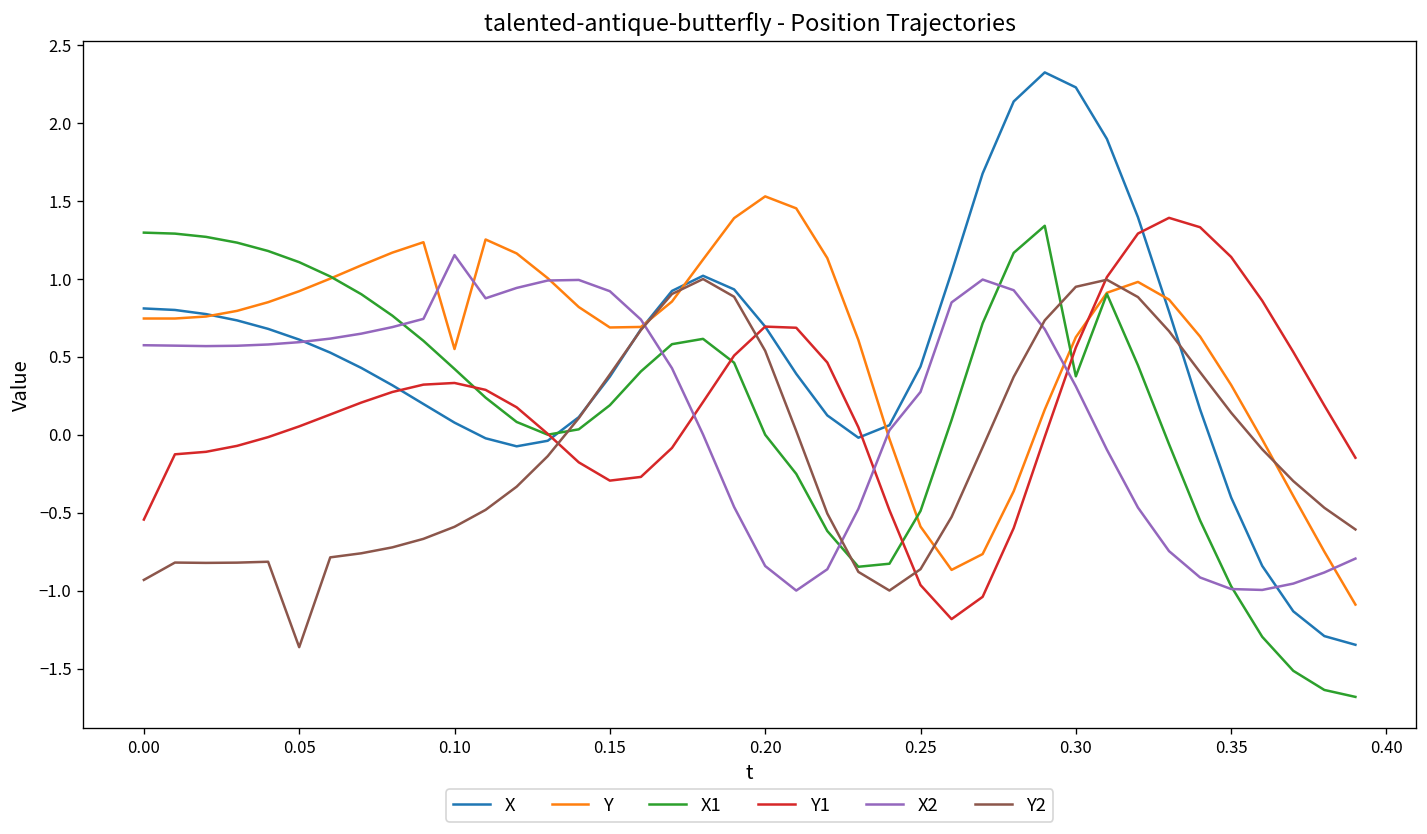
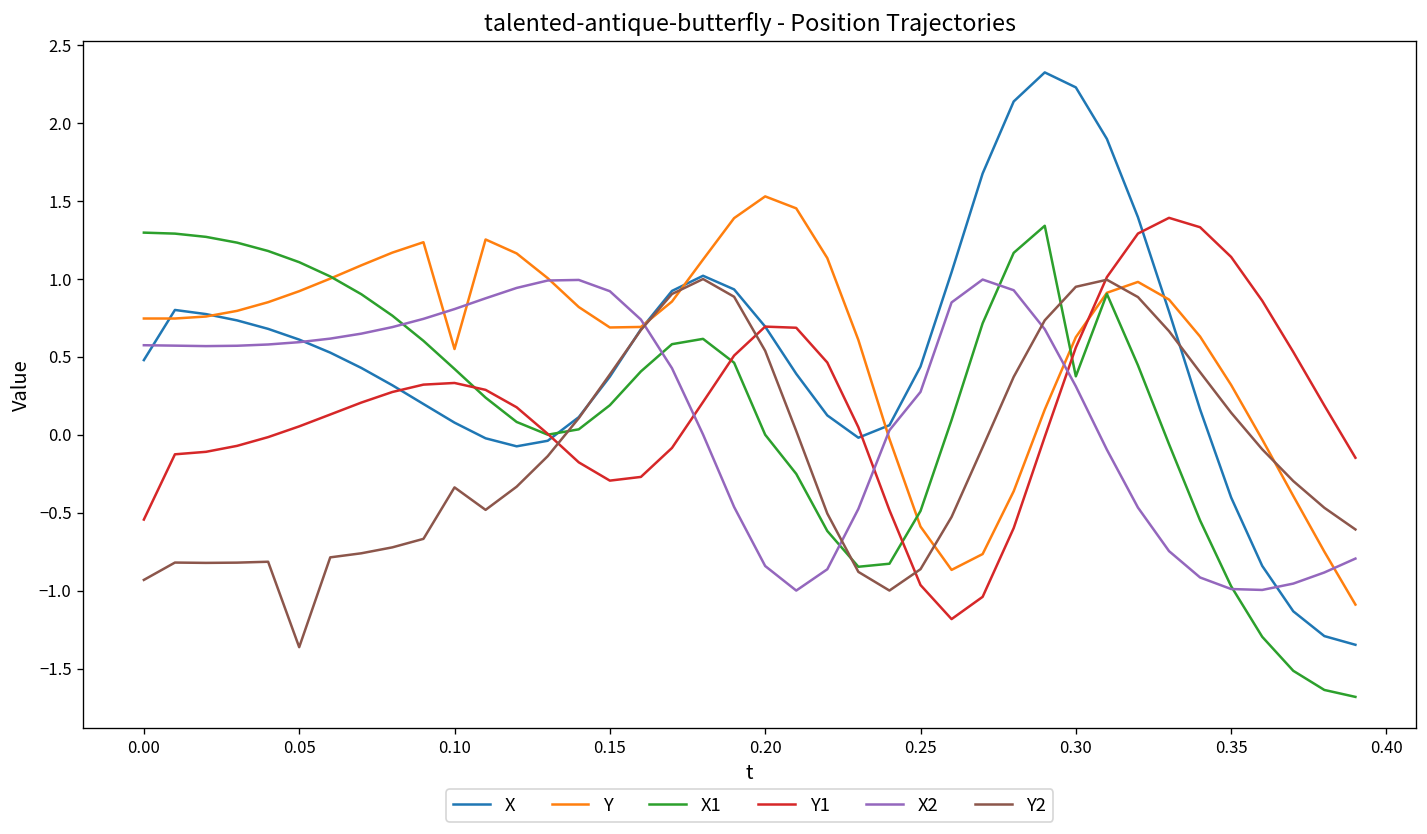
  {
    "X": {
-     "0.00": 0.81,
+     "0.00": 0.48,
      "0.10": 0.08,
      "0.25": 0.44,
      "0.30": 2.23,
      "0.35": -0.40
    },
    "Y": {
      "0.00": 0.75,
      "0.05": 0.92,
      "0.10": 0.55,
      "0.15": 0.69,
      "0.20": 1.53,
      "0.25": -0.59,
      "0.30": 0.63,
      "0.35": 0.32
    },
    "X1": {
      "0.00": 1.30,
      "0.05": 1.11,
      "0.10": 0.42,
      "0.15": 0.19,
      "0.20": 0.00,
      "0.25": -0.49,
      "0.30": 0.38
    },
    "Y1": {
      "0.00": -0.54,
      "0.05": 0.05,
      "0.10": 0.33,
      "0.15": -0.29,
      "0.25": -0.96,
      "0.30": 0.56,
      "0.35": 1.14
    },
    "X2": {
      "0.00": 0.58,
-     "0.10": 1.15,
+     "0.10": 0.81,
      "0.15": 0.92,
      "0.20": -0.84,
      "0.25": 0.28,
      "0.30": 0.31
    },
    "Y2": {
      "0.00": -0.93,
      "0.05": -1.36,
-     "0.10": -0.59,
+     "0.10": -0.34,
      "0.20": 0.54,
      "0.25": -0.86,
      "0.30": 0.95,
      "0.35": 0.14
    }
  }
